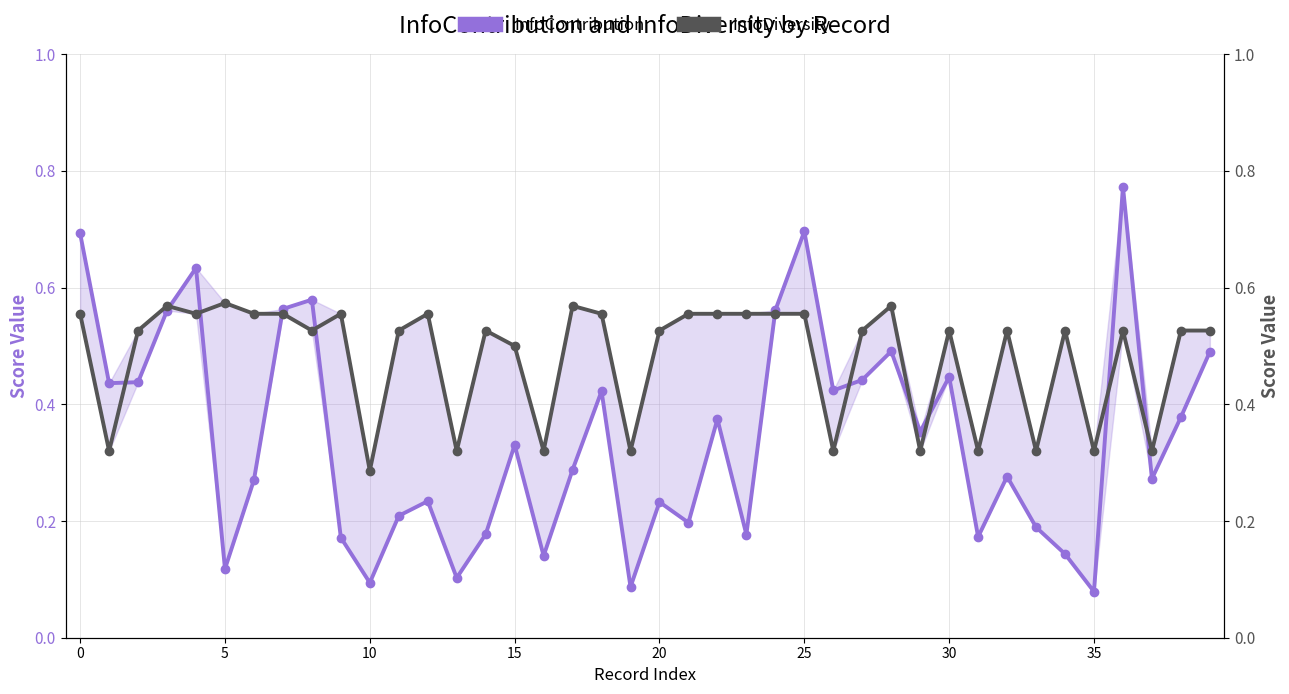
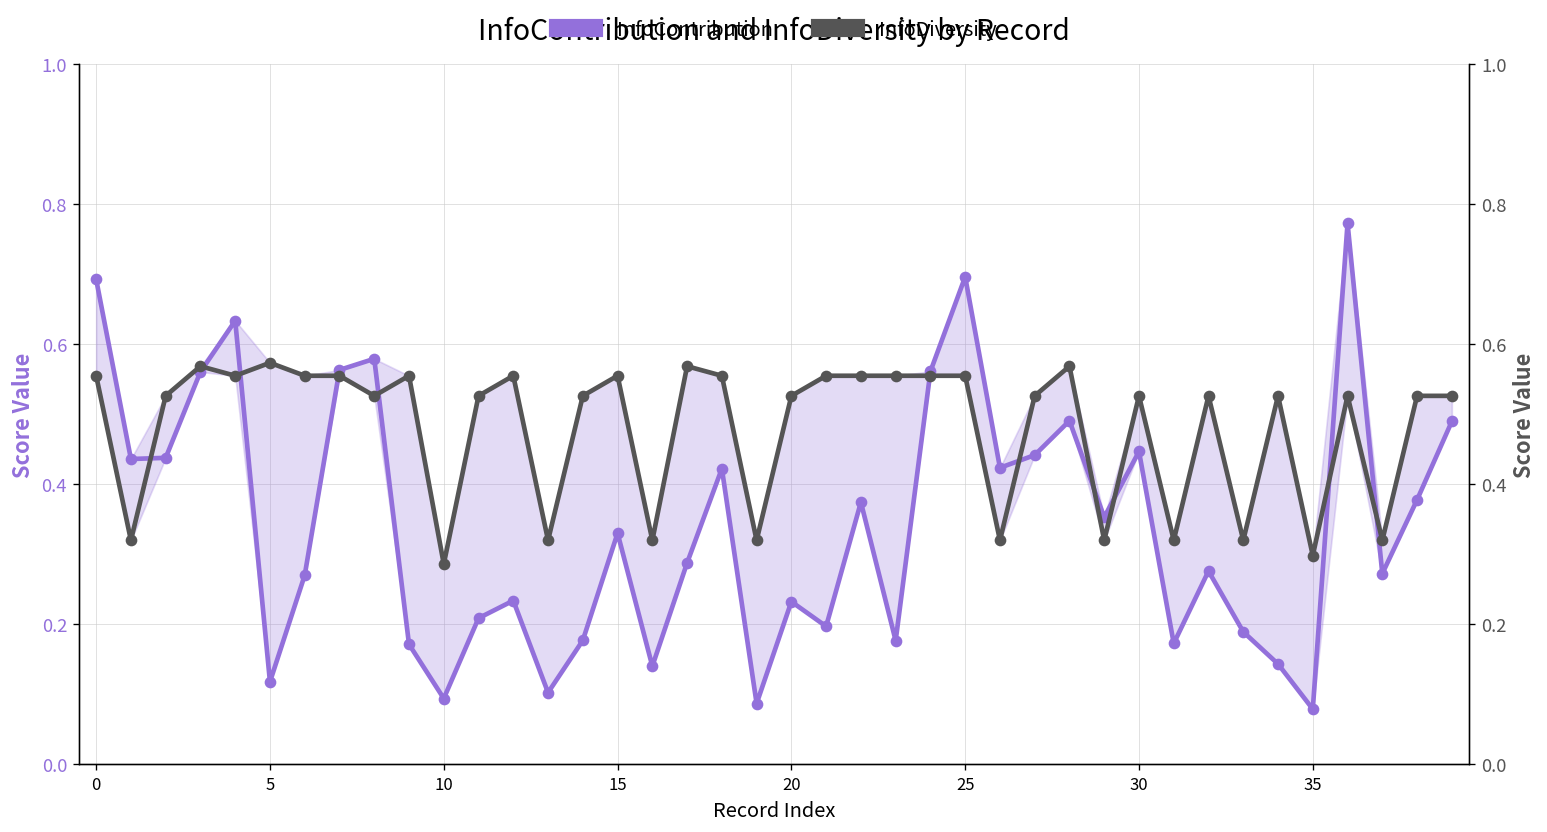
  {
    "InfoDiversity": {
      "0": 0.56,
-     "15": 0.50,
+     "15": 0.56,
      "25": 0.56,
-     "35": 0.32
+     "35": 0.30
    }
  }
